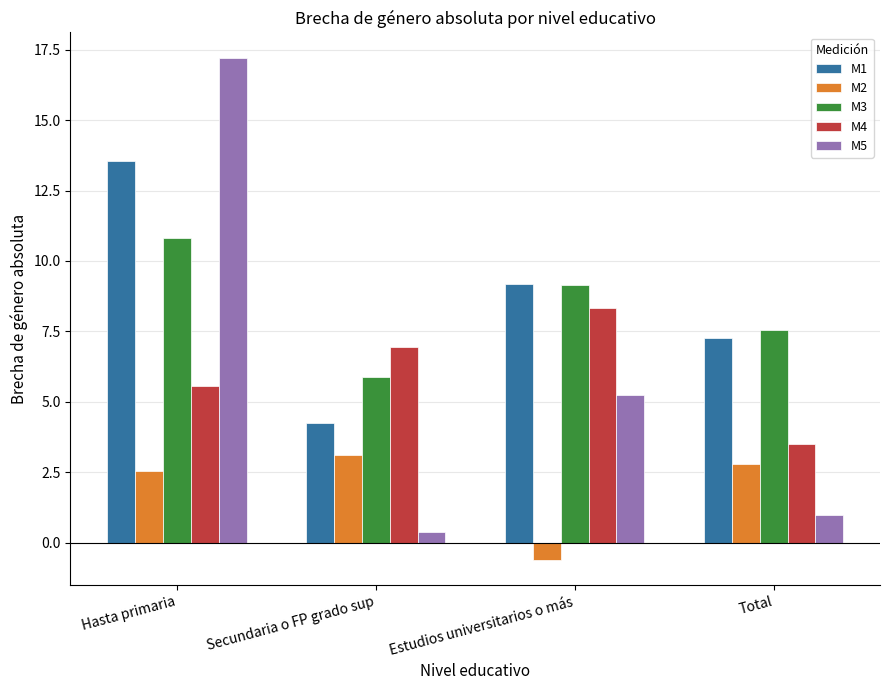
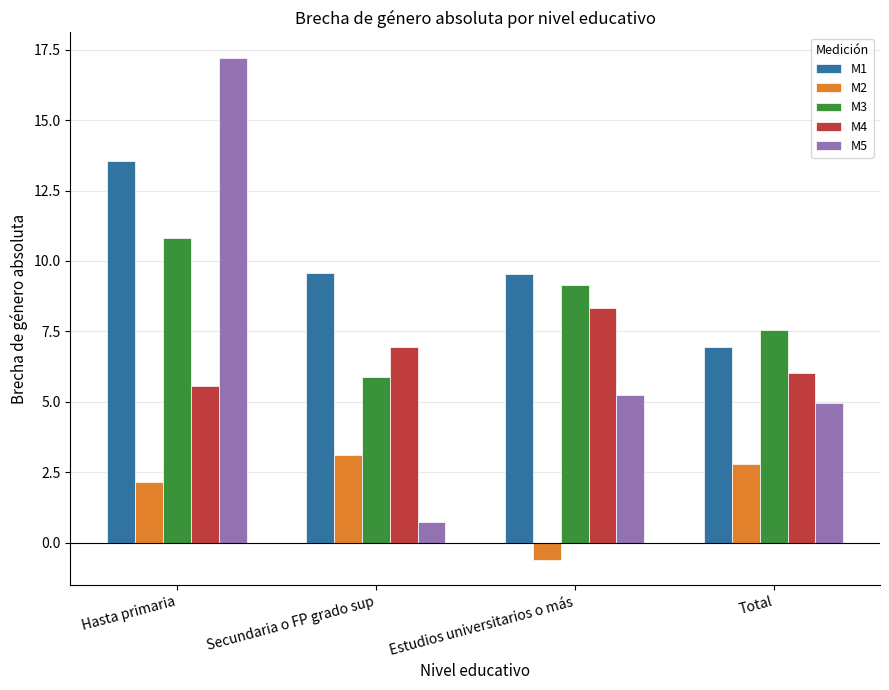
  {
    "M1": {
      "Hasta primaria": 13.5,
-     "Secundaria o FP grado sup": 4.2,
-     "Estudios universitarios o más": 9.2,
-     "Total": 7.3
+     "Secundaria o FP grado sup": 9.6,
+     "Estudios universitarios o más": 9.5,
+     "Total": 6.9
    },
    "M2": {
-     "Hasta primaria": 2.5,
+     "Hasta primaria": 2.2,
      "Secundaria o FP grado sup": 3.1,
      "Estudios universitarios o más": -0.6,
      "Total": 2.8
    },
    "M3": {
      "Hasta primaria": 10.8,
      "Secundaria o FP grado sup": 5.9,
      "Estudios universitarios o más": 9.2,
      "Total": 7.5
    },
    "M4": {
      "Hasta primaria": 5.6,
      "Secundaria o FP grado sup": 7.0,
      "Estudios universitarios o más": 8.3,
-     "Total": 3.5
+     "Total": 6.0
    },
    "M5": {
      "Hasta primaria": 17.2,
-     "Secundaria o FP grado sup": 0.4,
+     "Secundaria o FP grado sup": 0.7,
      "Estudios universitarios o más": 5.2,
-     "Total": 1.0
+     "Total": 4.9
    }
  }
